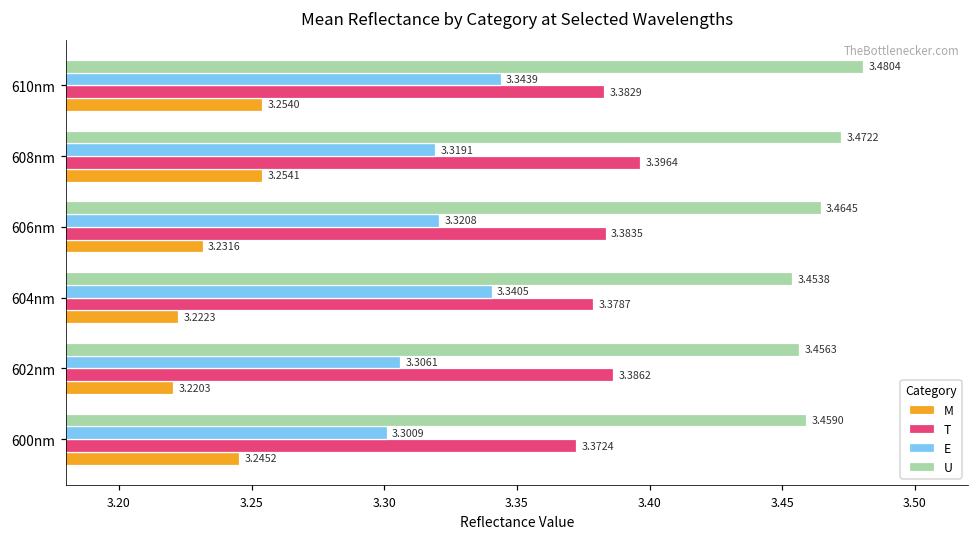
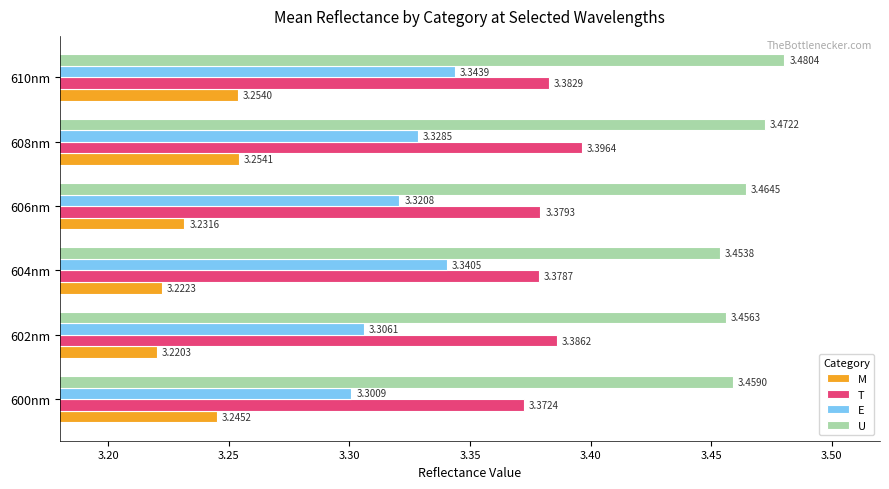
  {
    "M": {
      "610nm": 3.2540,
      "608nm": 3.2541,
      "606nm": 3.2316,
      "604nm": 3.2223,
      "602nm": 3.2203,
      "600nm": 3.2452
    },
    "T": {
      "610nm": 3.3829,
      "608nm": 3.3964,
-     "606nm": 3.3835,
+     "606nm": 3.3793,
      "604nm": 3.3787,
      "602nm": 3.3862,
      "600nm": 3.3724
    },
    "E": {
      "610nm": 3.3439,
-     "608nm": 3.3191,
+     "608nm": 3.3285,
      "606nm": 3.3208,
      "604nm": 3.3405,
      "602nm": 3.3061,
      "600nm": 3.3009
    },
    "U": {
      "610nm": 3.4804,
      "608nm": 3.4722,
      "606nm": 3.4645,
      "604nm": 3.4538,
      "602nm": 3.4563,
      "600nm": 3.4590
    }
  }
